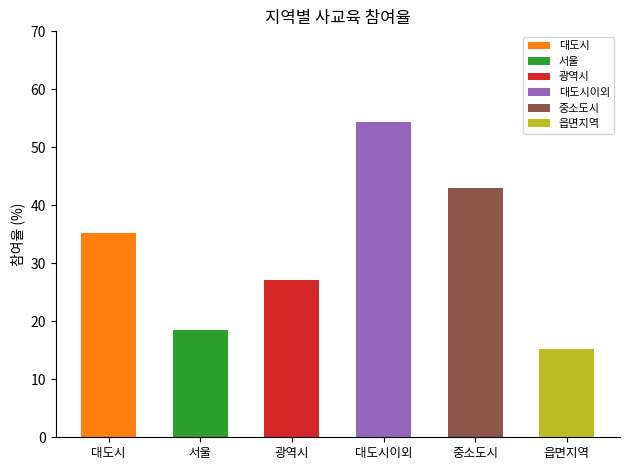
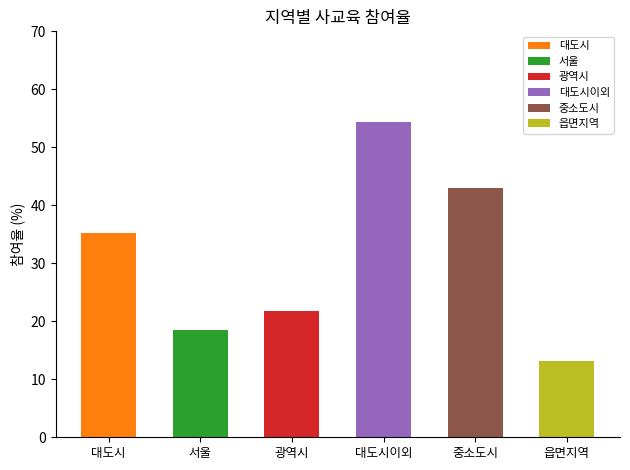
  {
    "대도시": 35,
    "서울": 19,
-   "광역시": 27,
+   "광역시": 22,
    "대도시이외": 54,
    "중소도시": 43,
-   "읍면지역": 15
+   "읍면지역": 13
  }
